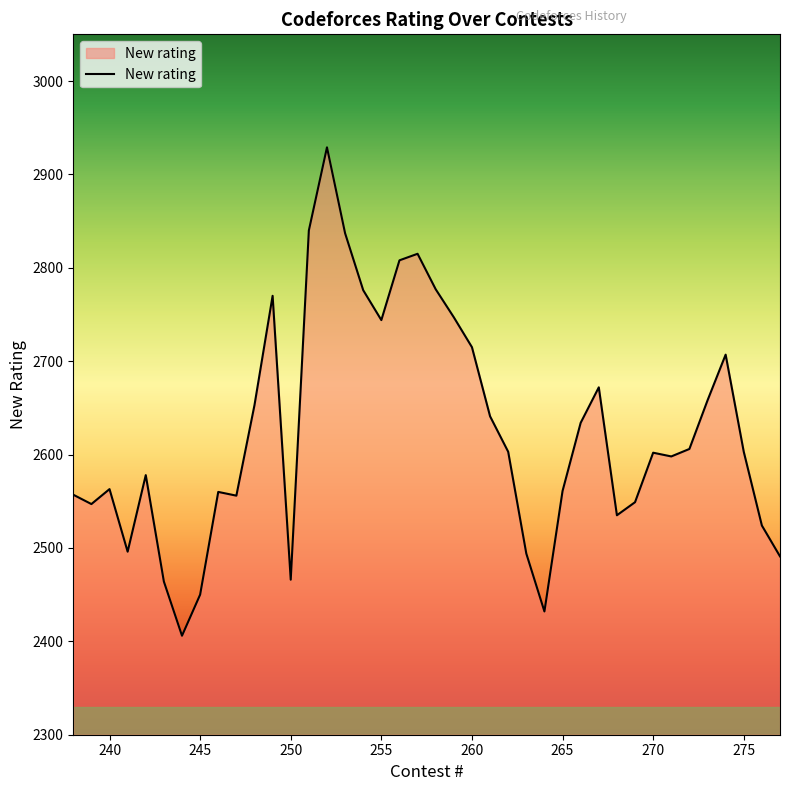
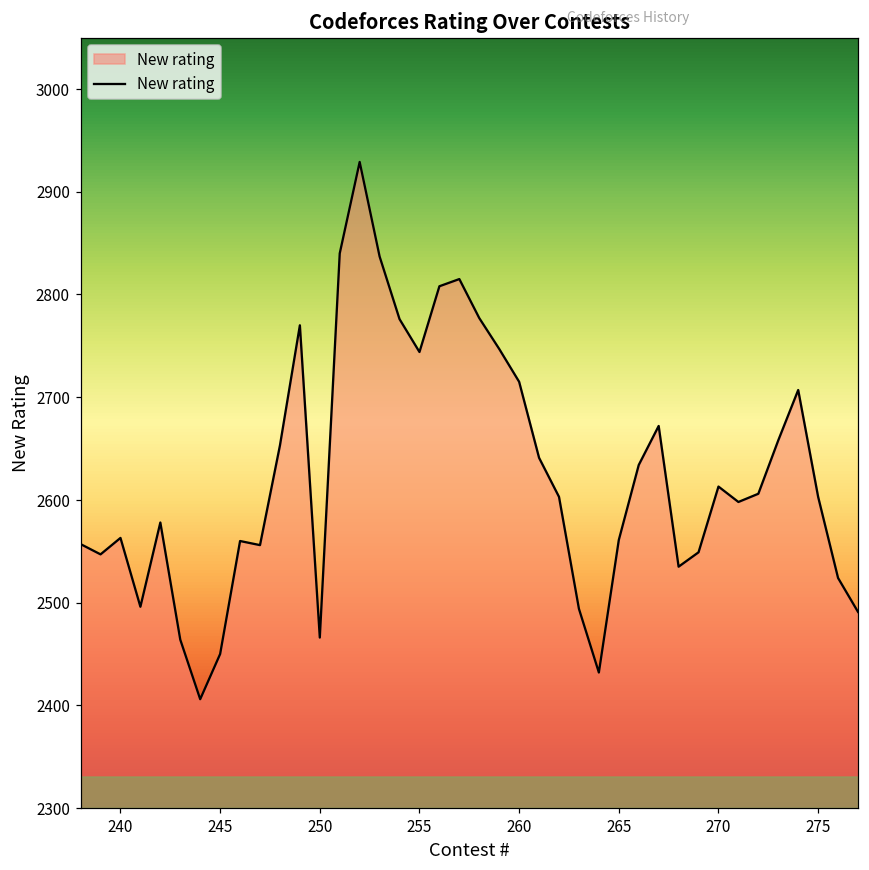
  {
    "240": 2560,
    "245": 2450,
    "250": 2470,
    "255": 2740,
    "260": 2720,
    "265": 2560,
-   "270": 2600,
+   "270": 2610,
    "275": 2600
  }
